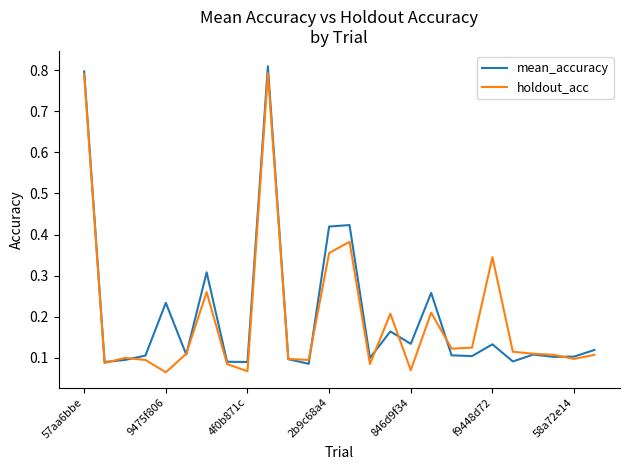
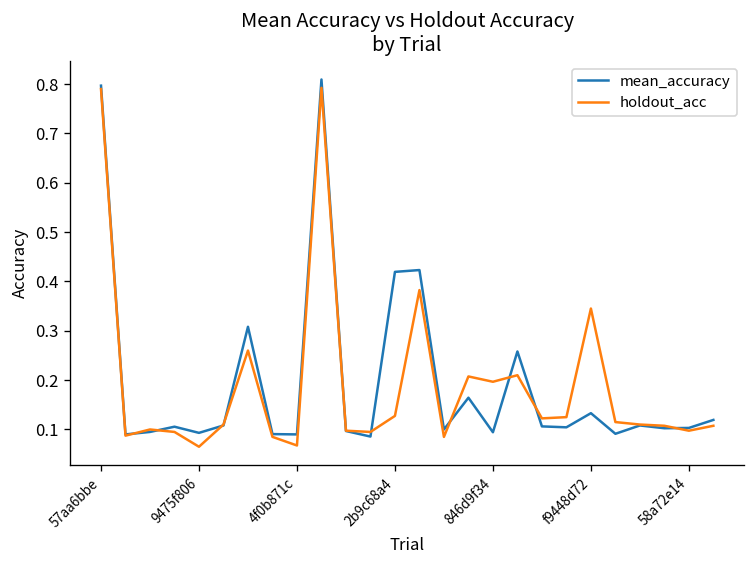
  {
    "mean_accuracy": {
      "57aa6bbe": 0.80,
-     "9475f806": 0.23,
+     "9475f806": 0.09,
      "4f0b871c": 0.09,
      "2b9c68a4": 0.42,
-     "846d9f34": 0.13,
+     "846d9f34": 0.09,
      "f9448d72": 0.13
    },
    "holdout_acc": {
      "57aa6bbe": 0.79,
      "9475f806": 0.06,
      "4f0b871c": 0.07,
-     "2b9c68a4": 0.35,
-     "846d9f34": 0.07,
+     "2b9c68a4": 0.13,
+     "846d9f34": 0.20,
      "f9448d72": 0.35
    }
  }
